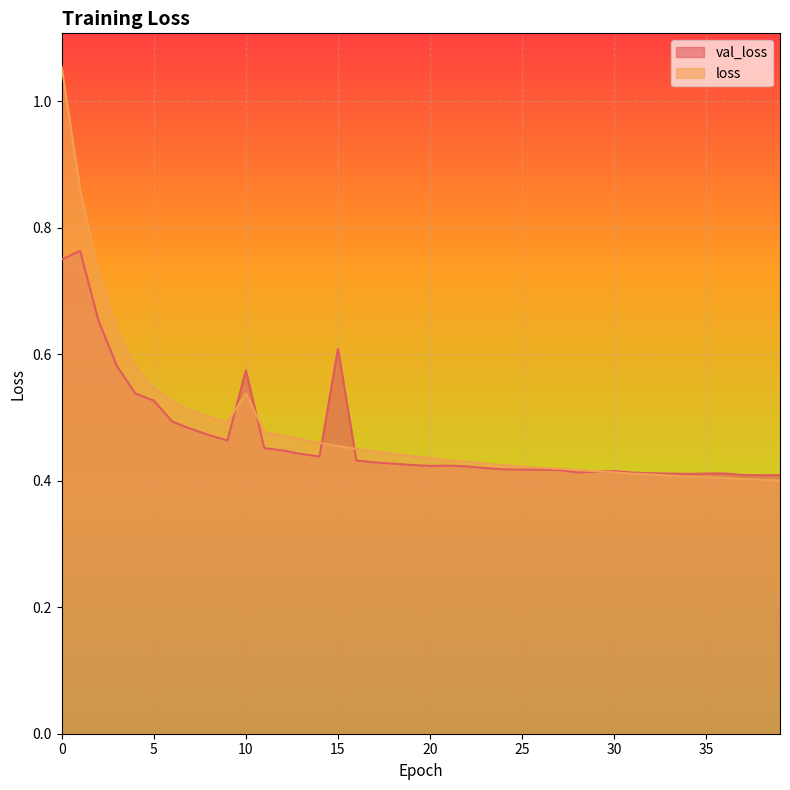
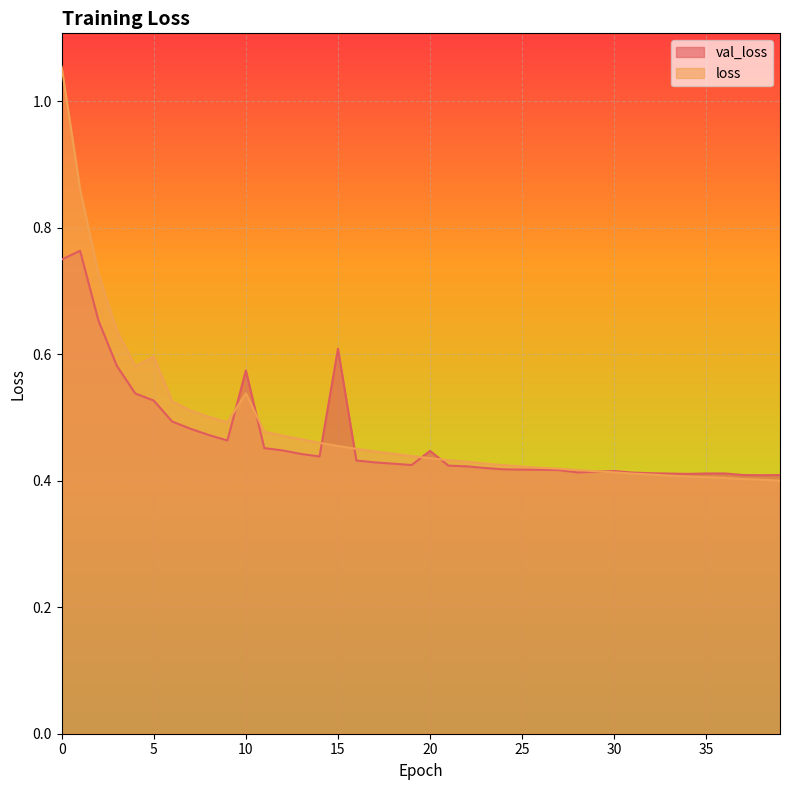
  {
    "val_loss": {
      "0": 0.75,
      "5": 0.53,
      "10": 0.57,
      "15": 0.61,
-     "20": 0.42,
+     "20": 0.45,
      "25": 0.42,
      "35": 0.41
    },
    "loss": {
      "0": 1.05,
-     "5": 0.55,
+     "5": 0.60,
      "10": 0.54,
      "15": 0.46,
      "20": 0.44,
      "25": 0.42,
      "35": 0.41
    }
  }
